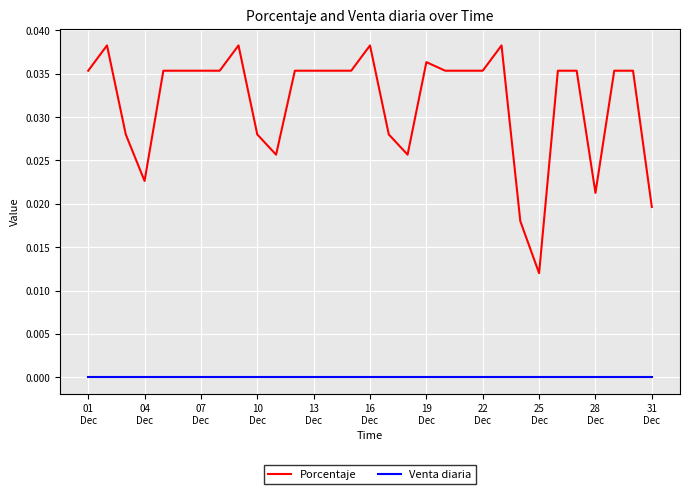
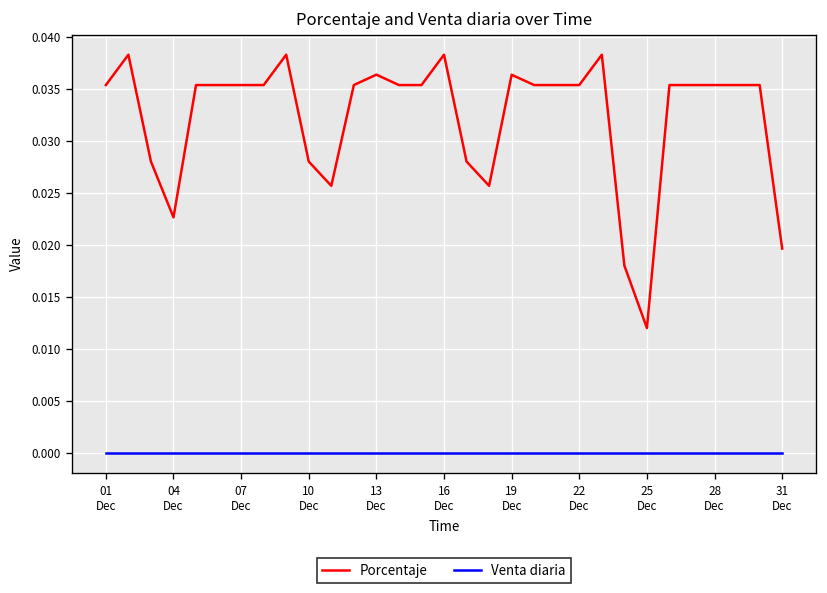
  {
    "Porcentaje": {
      "01 Dec": 0.035,
      "04 Dec": 0.023,
      "07 Dec": 0.035,
      "10 Dec": 0.028,
-     "13 Dec": 0.035,
+     "13 Dec": 0.036,
      "16 Dec": 0.038,
      "19 Dec": 0.036,
      "22 Dec": 0.035,
      "25 Dec": 0.012,
-     "28 Dec": 0.021,
+     "28 Dec": 0.035,
      "31 Dec": 0.020
    },
    "Venta diaria": {
      "01 Dec": 0.000,
      "04 Dec": 0.000,
      "07 Dec": 0.000,
      "10 Dec": 0.000,
      "13 Dec": 0.000,
      "16 Dec": 0.000,
      "19 Dec": 0.000,
      "22 Dec": 0.000,
      "25 Dec": 0.000,
      "28 Dec": 0.000,
      "31 Dec": 0.000
    }
  }
